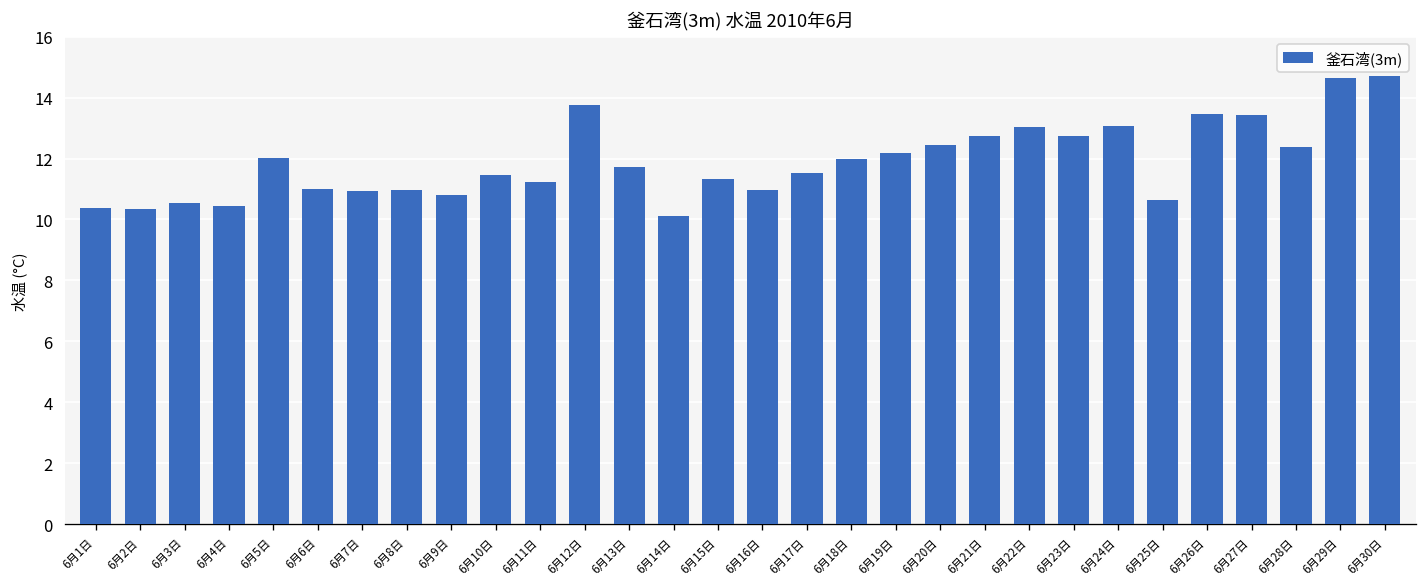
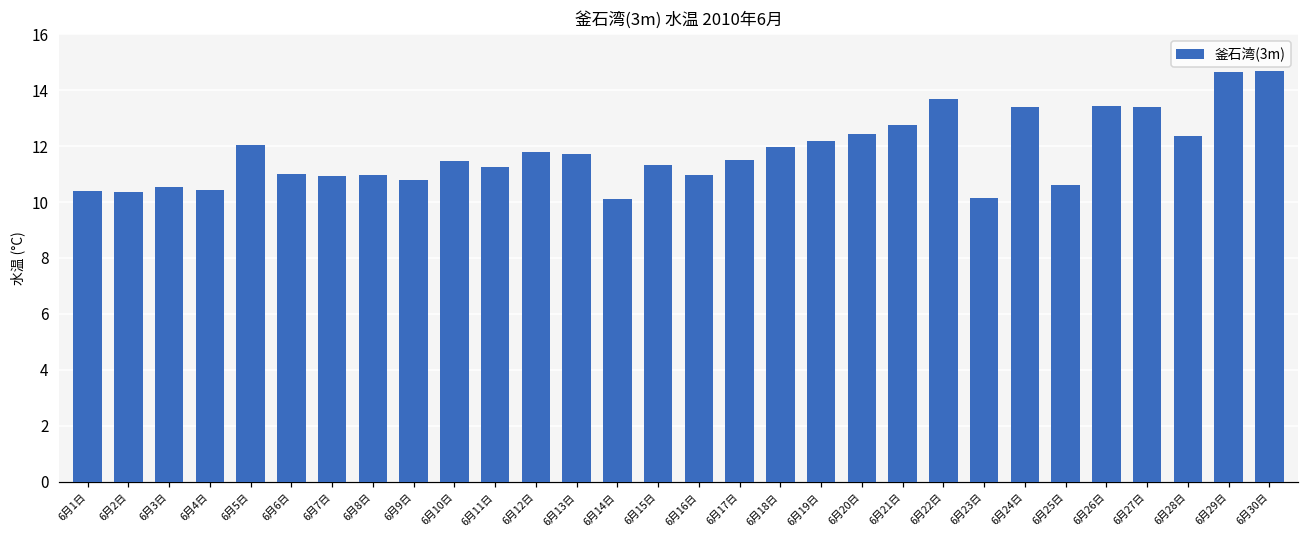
  {
    "6月1日": 10.4,
    "6月2日": 10.4,
    "6月3日": 10.5,
    "6月4日": 10.4,
    "6月5日": 12.0,
    "6月6日": 11.0,
    "6月7日": 11.0,
    "6月8日": 11.0,
    "6月9日": 10.8,
    "6月10日": 11.5,
    "6月11日": 11.2,
-   "6月12日": 13.8,
+   "6月12日": 11.8,
    "6月13日": 11.7,
    "6月14日": 10.1,
    "6月15日": 11.3,
    "6月16日": 11.0,
    "6月17日": 11.5,
    "6月18日": 12.0,
    "6月19日": 12.2,
    "6月20日": 12.4,
    "6月21日": 12.8,
-   "6月22日": 13.0,
-   "6月23日": 12.8,
-   "6月24日": 13.1,
+   "6月22日": 13.7,
+   "6月23日": 10.1,
+   "6月24日": 13.4,
    "6月25日": 10.6,
    "6月26日": 13.5,
    "6月27日": 13.4,
    "6月28日": 12.4,
    "6月29日": 14.7,
    "6月30日": 14.7
  }
